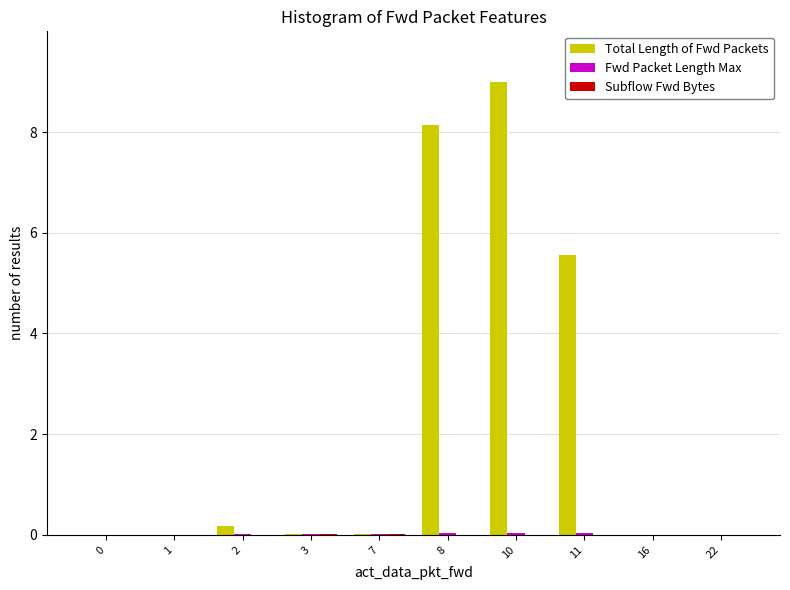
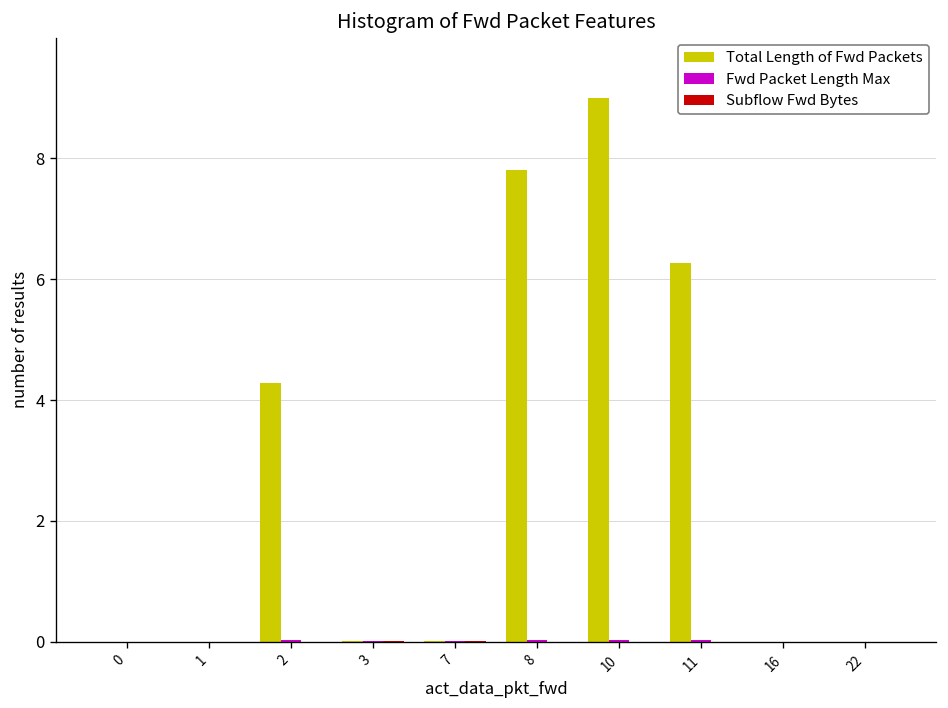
  {
    "Total Length of Fwd Packets": {
      "0": 0.0,
      "1": 0.0,
-     "2": 0.2,
-     "8": 8.1,
+     "2": 4.3,
+     "8": 7.8,
      "10": 9.0,
-     "11": 5.6,
+     "11": 6.3,
      "16": 0.0,
      "22": 0.0
    },
    "Fwd Packet Length Max": {
      "0": 0.0,
      "16": 0.0,
      "22": 0.0
    },
    "Subflow Fwd Bytes": {
      "0": 0.0,
      "1": 0.0,
      "16": 0.0,
      "22": 0.0
    }
  }
